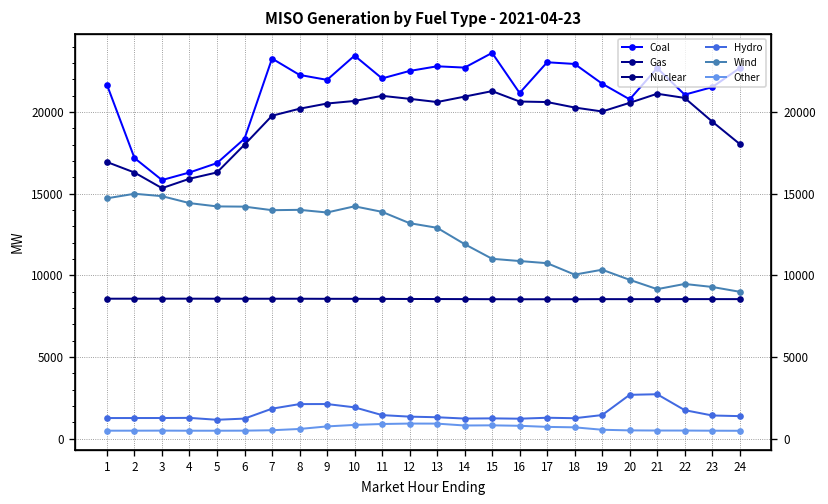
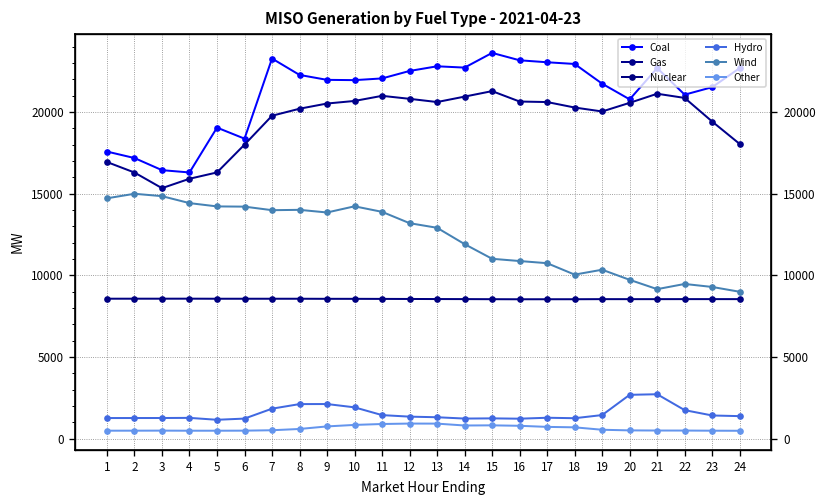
  {
    "Coal": {
-     "1": 21700,
+     "1": 17600,
      "2": 17200,
-     "3": 15800,
+     "3": 16400,
      "4": 16300,
-     "5": 16900,
+     "5": 19000,
      "6": 18400,
      "7": 23300,
      "8": 22300,
      "9": 22000,
-     "10": 23500,
+     "10": 22000,
      "11": 22100,
      "12": 22500,
      "13": 22800,
      "14": 22700,
      "15": 23600,
-     "16": 21200,
+     "16": 23200,
      "17": 23000,
      "18": 22900,
      "19": 21700,
      "20": 20800,
      "22": 21100
    }
  }
